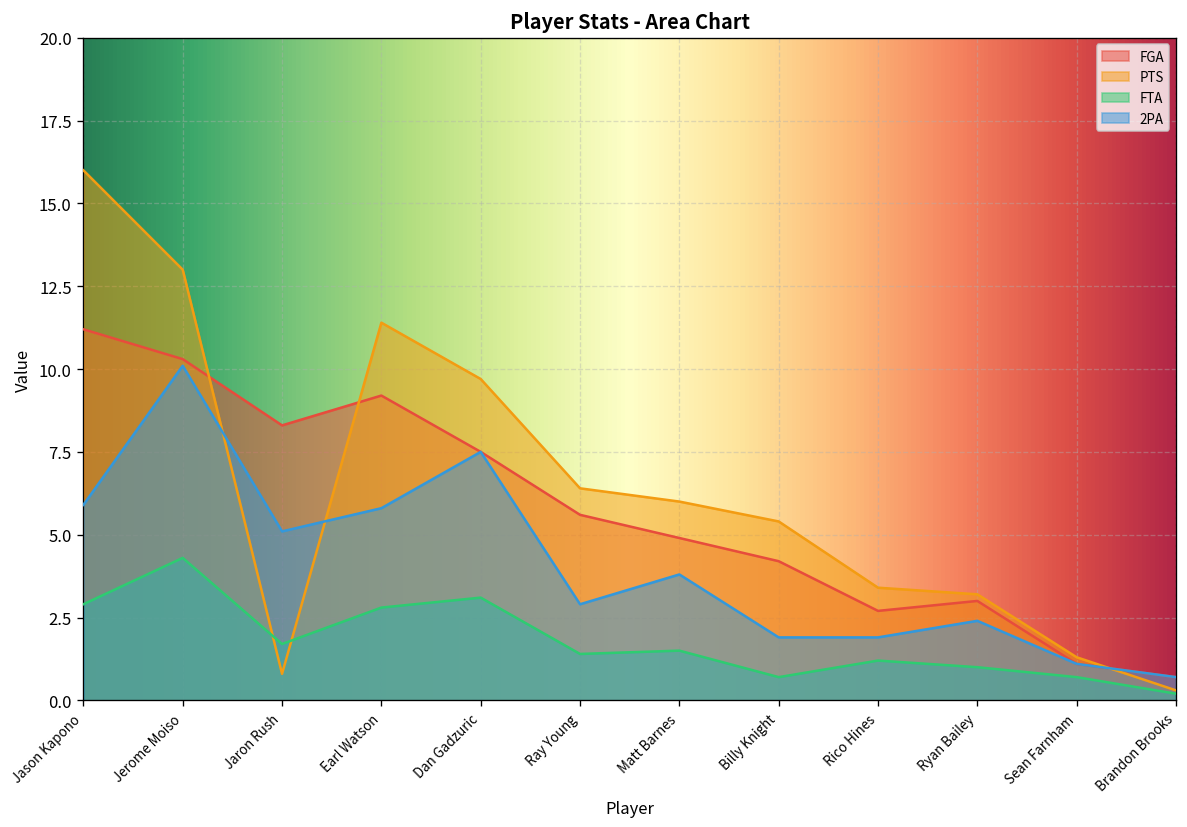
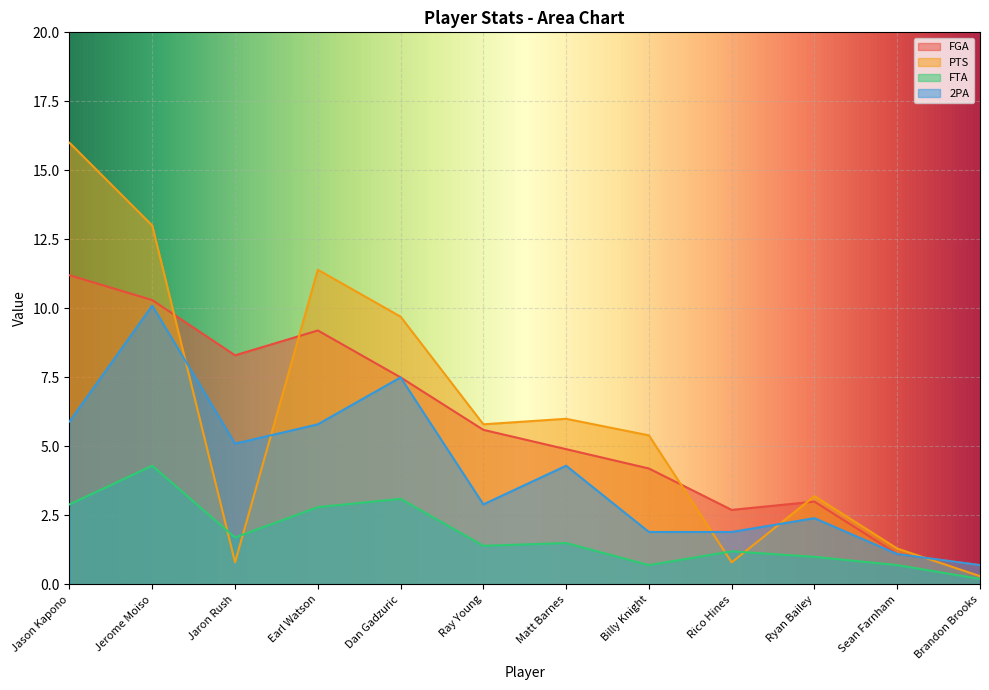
  {
    "FGA": {
      "Jason Kapono": 11.2,
      "Jerome Moiso": 10.3,
      "Jaron Rush": 8.3,
      "Earl Watson": 9.2,
      "Ray Young": 5.6,
      "Matt Barnes": 4.9,
      "Billy Knight": 4.2,
      "Rico Hines": 2.7,
      "Ryan Bailey": 3.0
    },
    "PTS": {
      "Jason Kapono": 16.0,
      "Jerome Moiso": 13.0,
      "Jaron Rush": 0.8,
      "Earl Watson": 11.4,
      "Dan Gadzuric": 9.7,
-     "Ray Young": 6.4,
+     "Ray Young": 5.8,
      "Matt Barnes": 6.0,
      "Billy Knight": 5.4,
-     "Rico Hines": 3.4,
+     "Rico Hines": 0.8,
      "Ryan Bailey": 3.2,
      "Sean Farnham": 1.3,
      "Brandon Brooks": 0.3
    },
    "FTA": {
      "Jason Kapono": 2.9,
      "Jerome Moiso": 4.3,
      "Jaron Rush": 1.7,
      "Earl Watson": 2.8,
      "Dan Gadzuric": 3.1,
      "Ray Young": 1.4,
      "Matt Barnes": 1.5,
      "Billy Knight": 0.7,
      "Rico Hines": 1.2,
      "Ryan Bailey": 1.0,
      "Sean Farnham": 0.7,
      "Brandon Brooks": 0.2
    },
    "2PA": {
      "Jason Kapono": 5.9,
      "Jerome Moiso": 10.1,
      "Jaron Rush": 5.1,
      "Earl Watson": 5.8,
      "Ray Young": 2.9,
-     "Matt Barnes": 3.8,
+     "Matt Barnes": 4.3,
      "Billy Knight": 1.9,
      "Rico Hines": 1.9,
      "Ryan Bailey": 2.4
    }
  }
